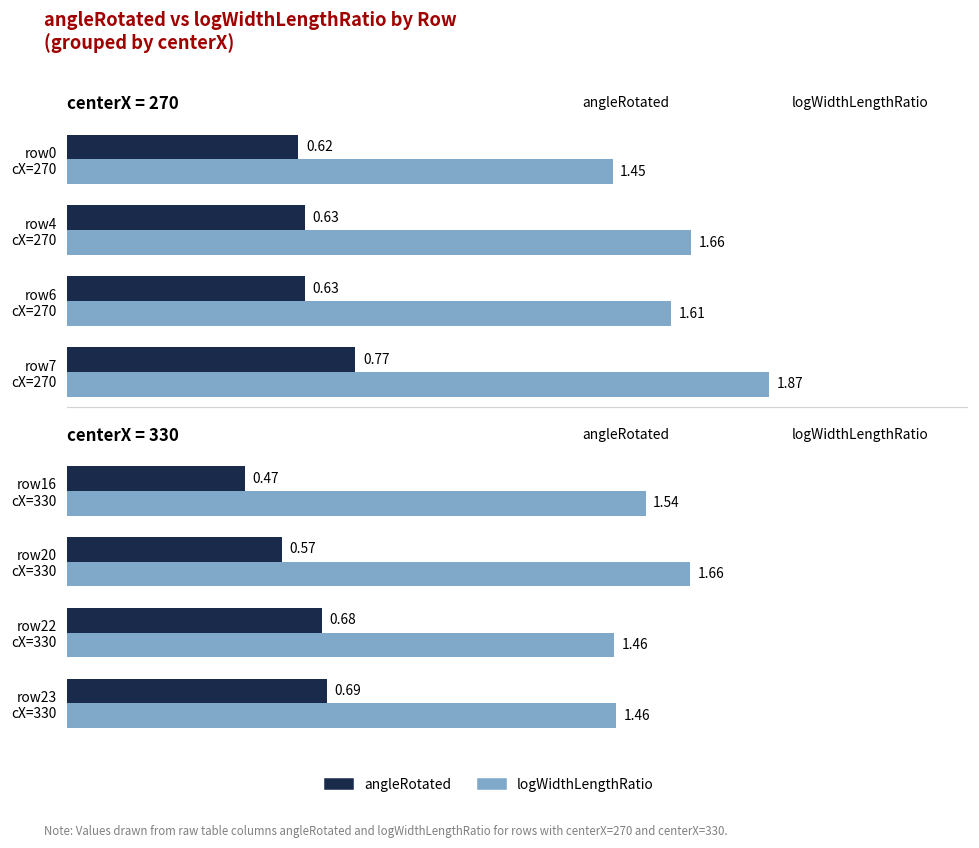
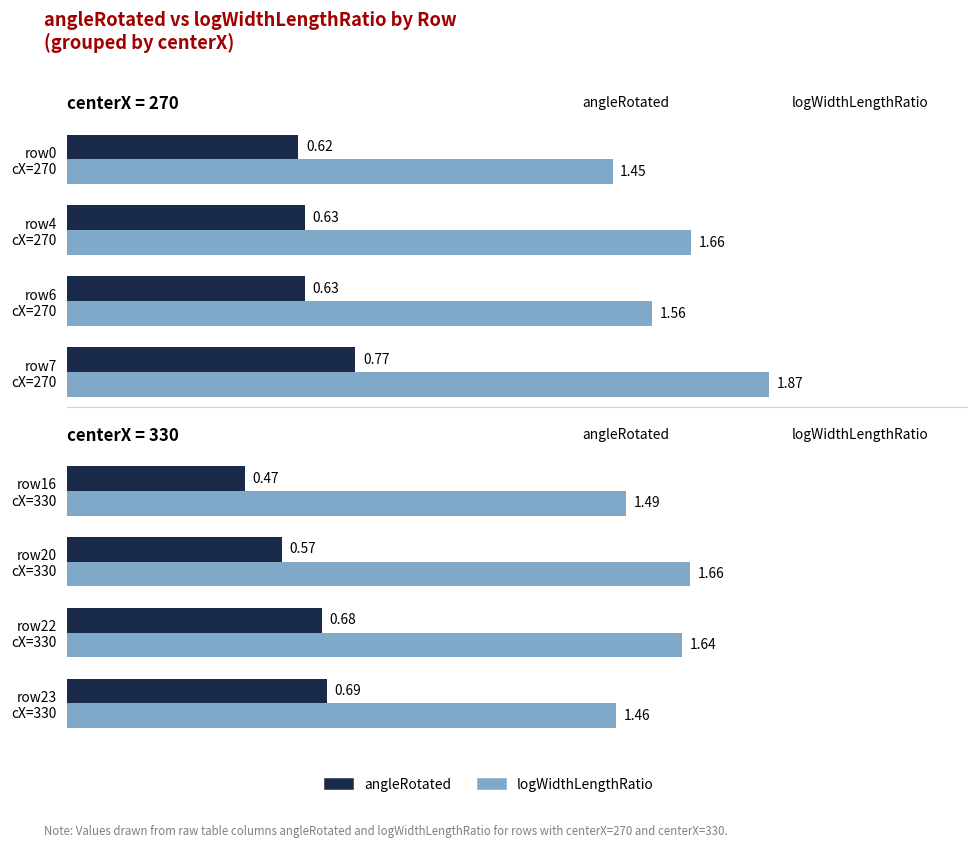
  {
    "centerX = 270": {
      "angleRotated": {
        "row0 cX=270": 0.62,
        "row4 cX=270": 0.63,
        "row6 cX=270": 0.63,
        "row7 cX=270": 0.77
      },
      "logWidthLengthRatio": {
        "row0 cX=270": 1.45,
        "row4 cX=270": 1.66,
-       "row6 cX=270": 1.61,
+       "row6 cX=270": 1.56,
        "row7 cX=270": 1.87
      }
    },
    "centerX = 330": {
      "angleRotated": {
        "row16 cX=330": 0.47,
        "row20 cX=330": 0.57,
        "row22 cX=330": 0.68,
        "row23 cX=330": 0.69
      },
      "logWidthLengthRatio": {
-       "row16 cX=330": 1.54,
+       "row16 cX=330": 1.49,
        "row20 cX=330": 1.66,
-       "row22 cX=330": 1.46,
+       "row22 cX=330": 1.64,
        "row23 cX=330": 1.46
      }
    }
  }
